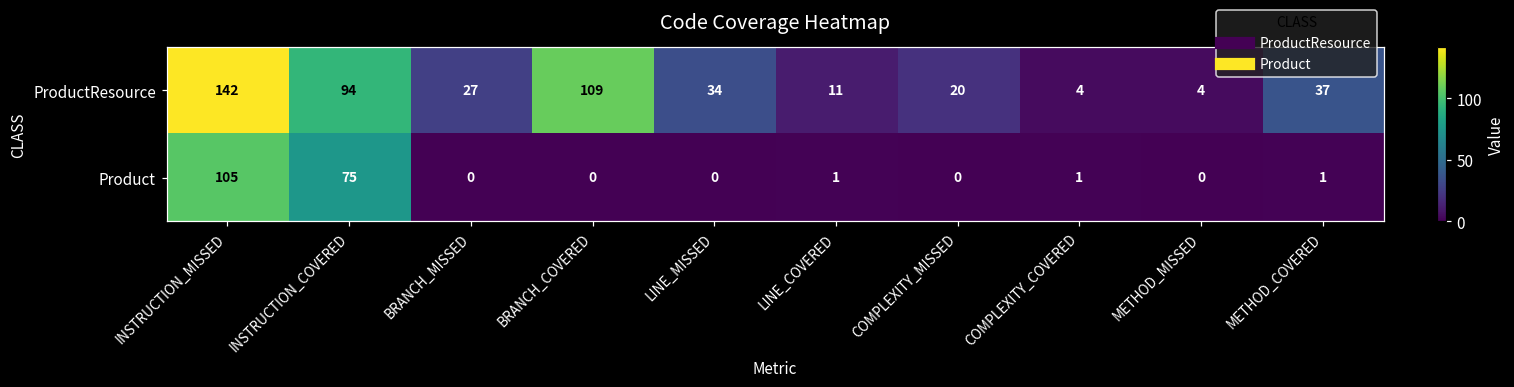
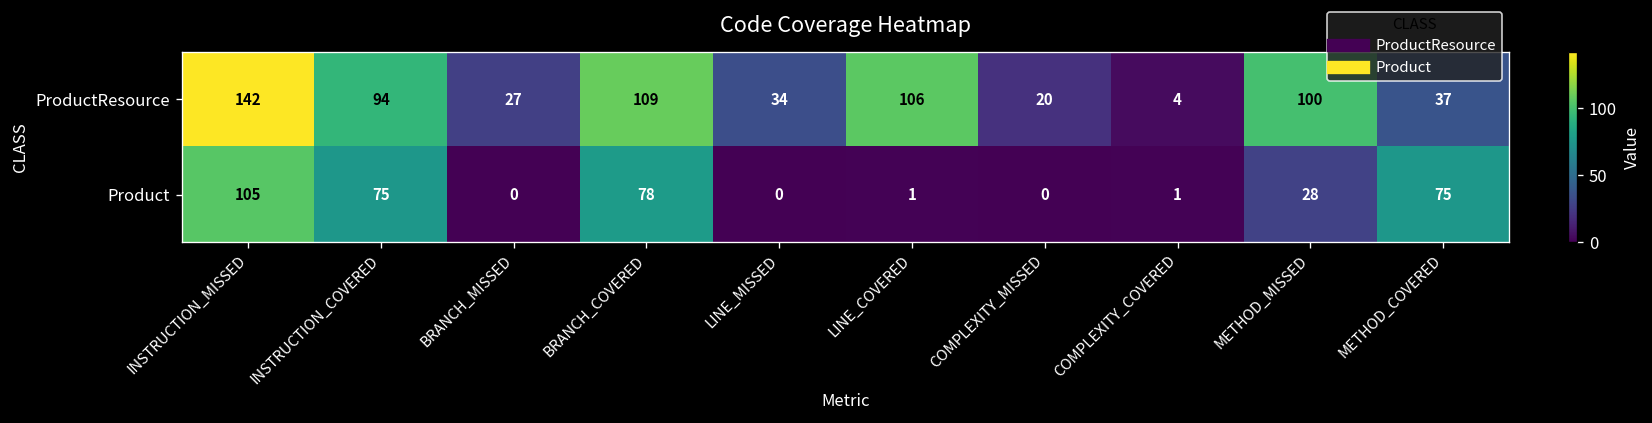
  {
    "ProductResource": {
      "INSTRUCTION_MISSED": 142,
      "INSTRUCTION_COVERED": 94,
      "BRANCH_MISSED": 27,
      "BRANCH_COVERED": 109,
      "LINE_MISSED": 34,
-     "LINE_COVERED": 11,
+     "LINE_COVERED": 106,
      "COMPLEXITY_MISSED": 20,
      "COMPLEXITY_COVERED": 4,
-     "METHOD_MISSED": 4,
+     "METHOD_MISSED": 100,
      "METHOD_COVERED": 37
    },
    "Product": {
      "INSTRUCTION_MISSED": 105,
      "INSTRUCTION_COVERED": 75,
      "BRANCH_MISSED": 0,
-     "BRANCH_COVERED": 0,
+     "BRANCH_COVERED": 78,
      "LINE_MISSED": 0,
      "LINE_COVERED": 1,
      "COMPLEXITY_MISSED": 0,
      "COMPLEXITY_COVERED": 1,
-     "METHOD_MISSED": 0,
-     "METHOD_COVERED": 1
+     "METHOD_MISSED": 28,
+     "METHOD_COVERED": 75
    }
  }
